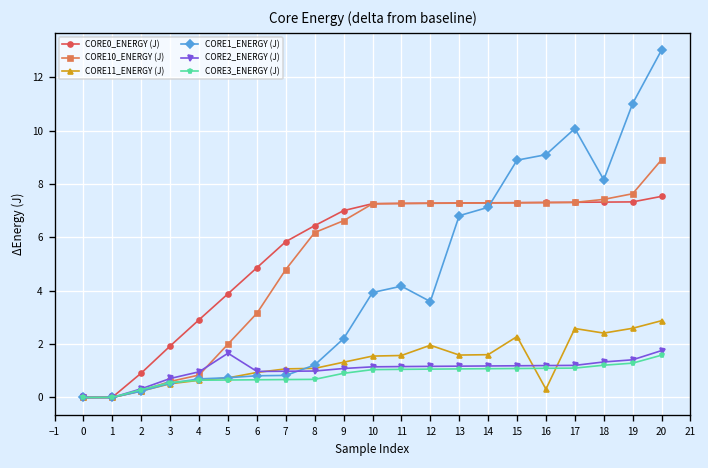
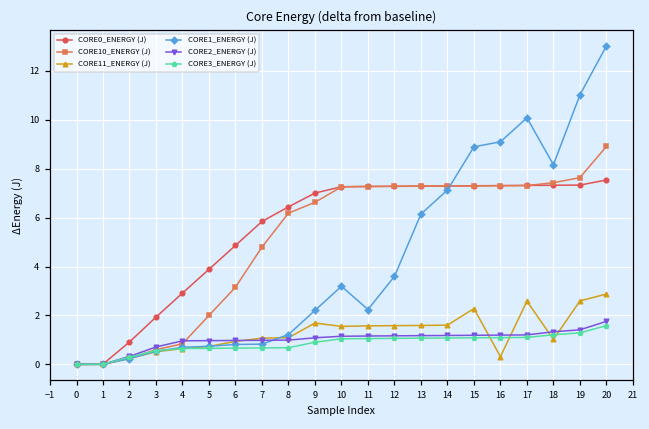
  {
    "CORE11_ENERGY (J)": {
-     "9": 1.3,
+     "9": 1.7,
      "10": 1.6,
      "11": 1.6,
-     "12": 2.0,
+     "12": 1.6,
      "13": 1.6,
      "14": 1.6,
      "15": 2.3,
      "16": 0.3,
      "17": 2.6,
-     "18": 2.4,
+     "18": 1.0,
      "19": 2.6,
      "20": 2.9
    },
    "CORE1_ENERGY (J)": {
      "6": 0.8,
      "7": 0.8,
      "8": 1.2,
      "9": 2.2,
-     "10": 3.9,
-     "11": 4.2,
+     "10": 3.2,
+     "11": 2.2,
      "12": 3.6,
-     "13": 6.8,
+     "13": 6.1,
      "14": 7.1,
      "15": 8.9,
      "16": 9.1,
      "17": 10.1,
      "18": 8.2,
      "19": 11.0,
      "20": 13.0
    },
    "CORE2_ENERGY (J)": {
      "4": 1.0,
-     "5": 1.7,
+     "5": 1.0,
      "9": 1.1,
      "18": 1.3,
      "19": 1.4,
      "20": 1.8
    },
    "CORE3_ENERGY (J)": {
      "6": 0.7,
      "7": 0.7,
      "8": 0.7,
      "9": 0.9,
      "18": 1.2,
      "19": 1.3,
      "20": 1.6
    }
  }
